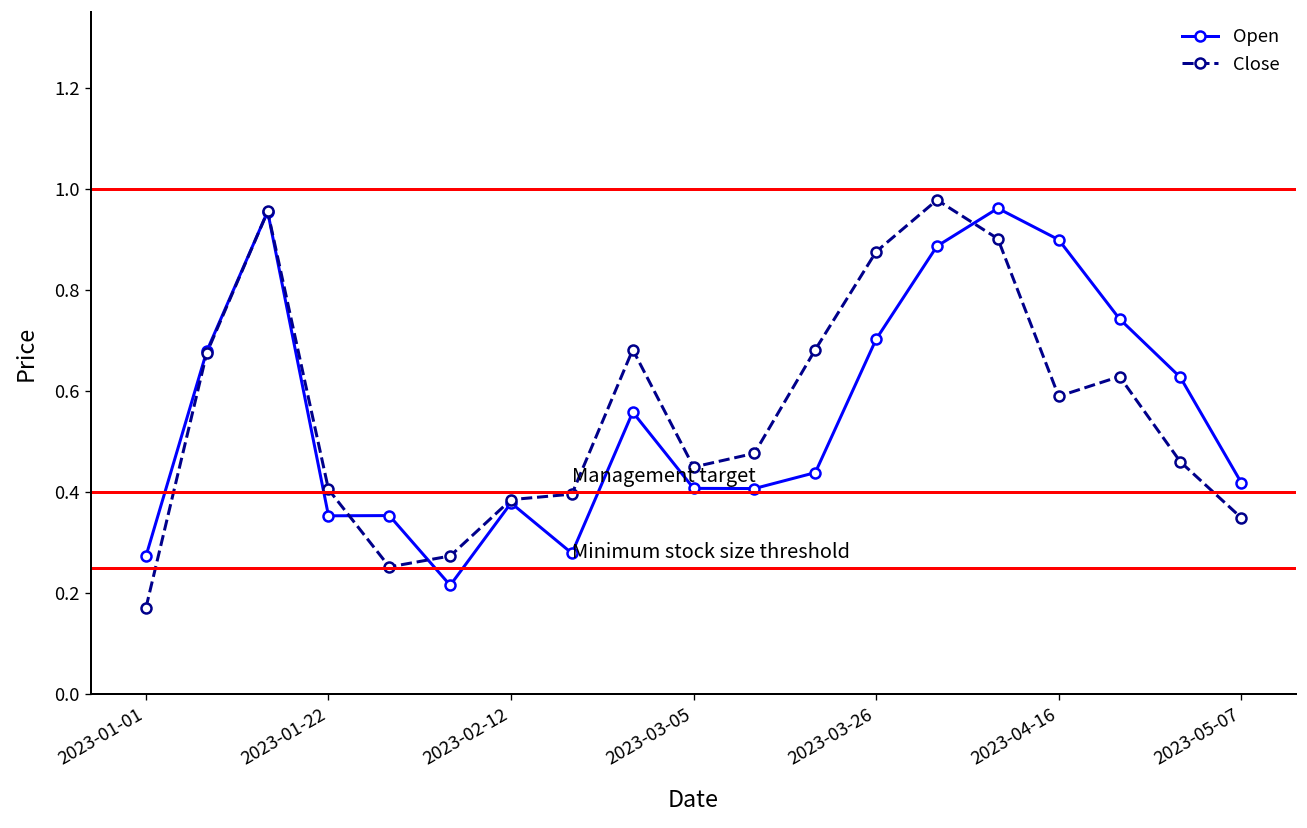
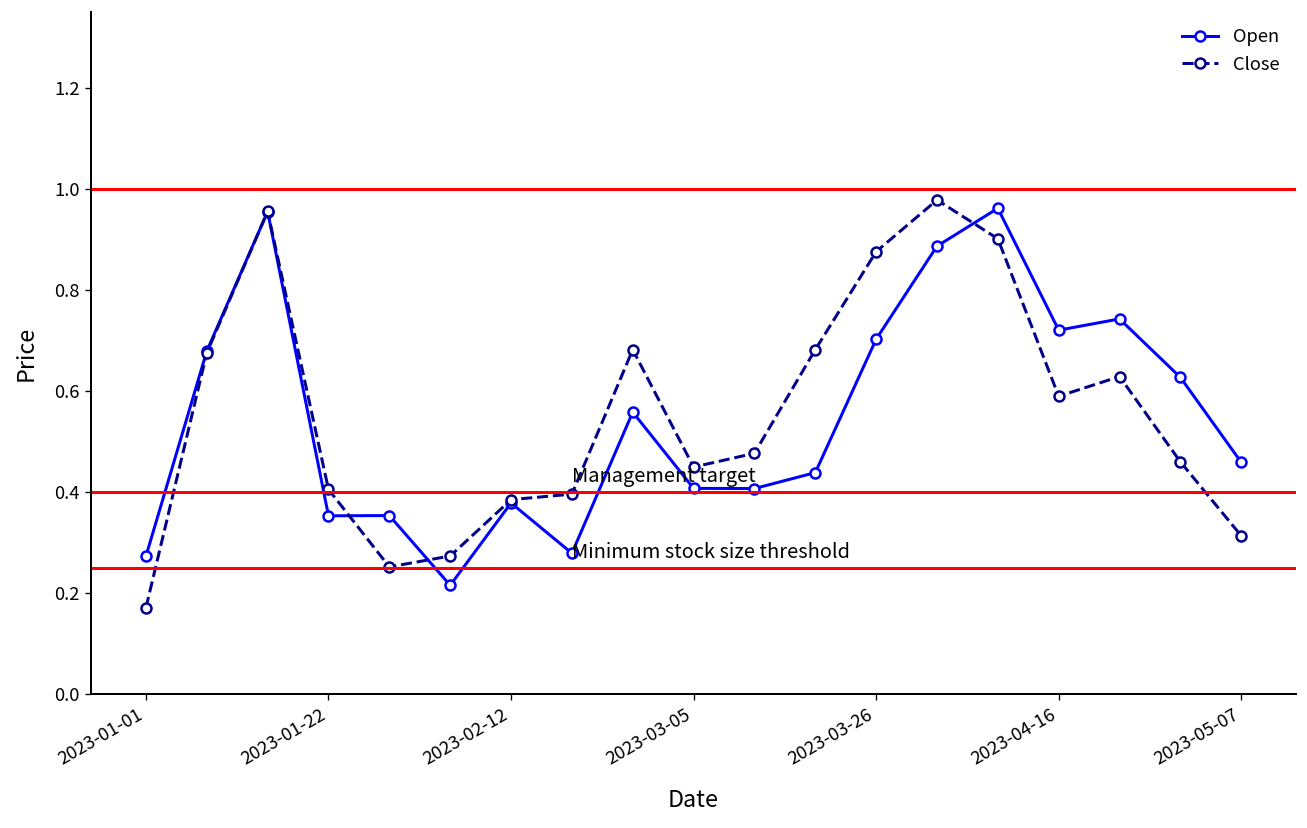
  {
    "Open": {
      "2023-01-01": 0.27,
      "2023-01-22": 0.35,
      "2023-02-12": 0.38,
      "2023-03-05": 0.41,
      "2023-03-26": 0.70,
-     "2023-04-16": 0.90,
-     "2023-05-07": 0.42
+     "2023-04-16": 0.72,
+     "2023-05-07": 0.46
    },
    "Close": {
      "2023-01-01": 0.17,
      "2023-01-22": 0.41,
      "2023-02-12": 0.39,
      "2023-03-05": 0.45,
      "2023-03-26": 0.88,
      "2023-04-16": 0.59,
-     "2023-05-07": 0.35
+     "2023-05-07": 0.31
    }
  }
